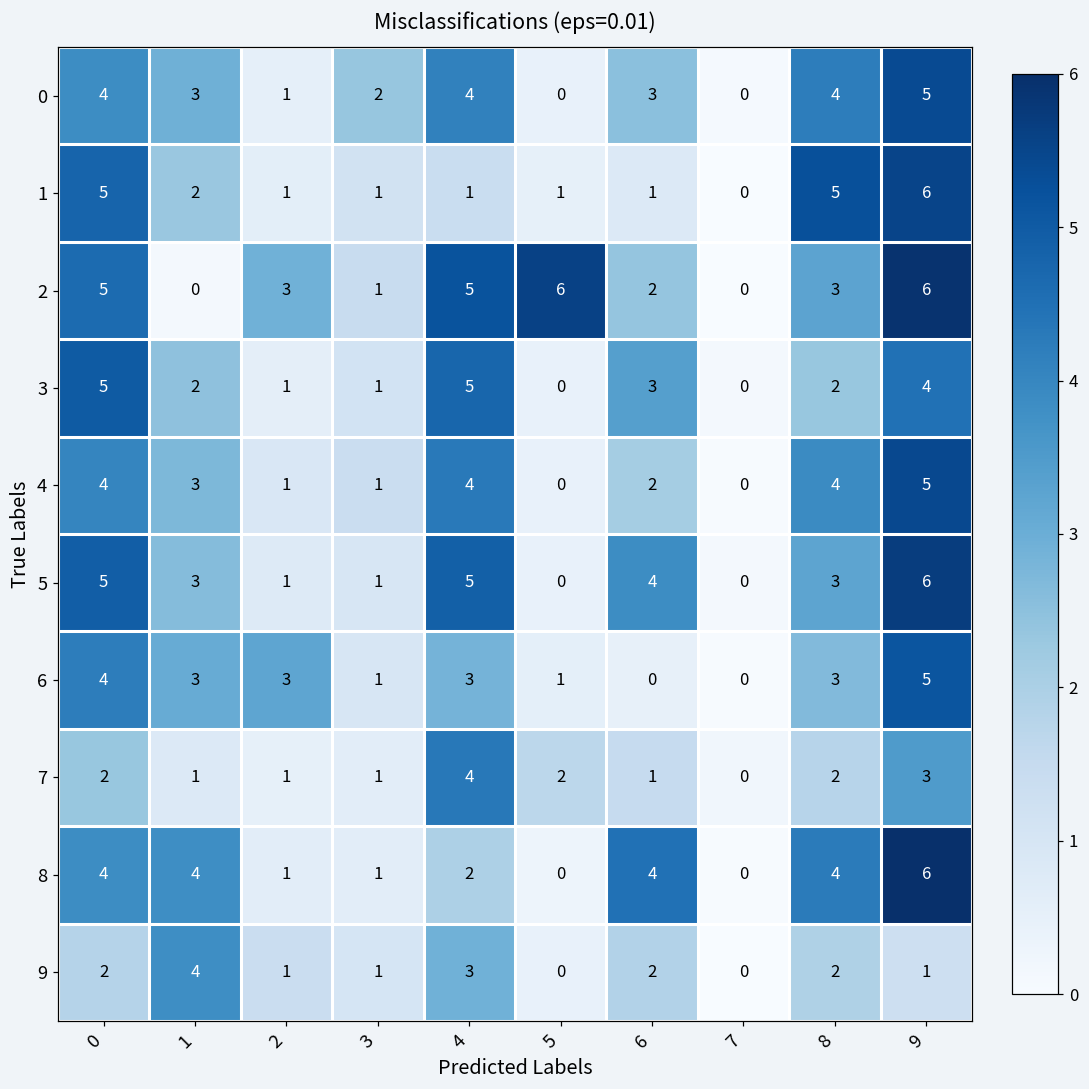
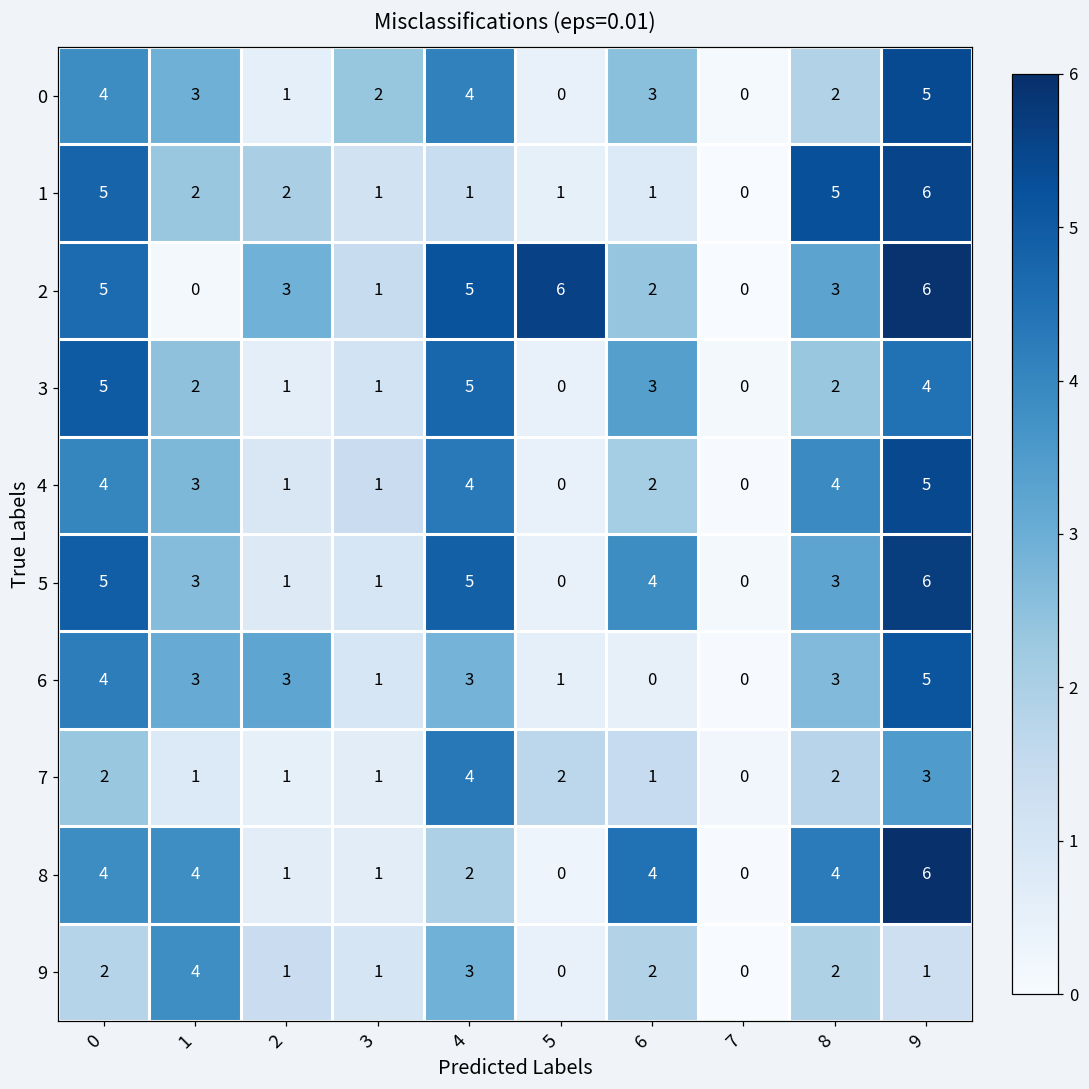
  {
    "0": {
      "0": 4,
      "1": 3,
      "2": 1,
      "3": 2,
      "4": 4,
      "5": 0,
      "6": 3,
      "7": 0,
-     "8": 4,
+     "8": 2,
      "9": 5
    },
    "1": {
      "0": 5,
      "1": 2,
-     "2": 1,
+     "2": 2,
      "3": 1,
      "4": 1,
      "5": 1,
      "6": 1,
      "7": 0,
      "8": 5,
      "9": 6
    },
    "2": {
      "0": 5,
      "1": 0,
      "2": 3,
      "3": 1,
      "4": 5,
      "5": 6,
      "6": 2,
      "7": 0,
      "8": 3,
      "9": 6
    },
    "3": {
      "0": 5,
      "1": 2,
      "2": 1,
      "3": 1,
      "4": 5,
      "5": 0,
      "6": 3,
      "7": 0,
      "8": 2,
      "9": 4
    },
    "4": {
      "0": 4,
      "1": 3,
      "2": 1,
      "3": 1,
      "4": 4,
      "5": 0,
      "6": 2,
      "7": 0,
      "8": 4,
      "9": 5
    },
    "5": {
      "0": 5,
      "1": 3,
      "2": 1,
      "3": 1,
      "4": 5,
      "5": 0,
      "6": 4,
      "7": 0,
      "8": 3,
      "9": 6
    },
    "6": {
      "0": 4,
      "1": 3,
      "2": 3,
      "3": 1,
      "4": 3,
      "5": 1,
      "6": 0,
      "7": 0,
      "8": 3,
      "9": 5
    },
    "7": {
      "0": 2,
      "1": 1,
      "2": 1,
      "3": 1,
      "4": 4,
      "5": 2,
      "6": 1,
      "7": 0,
      "8": 2,
      "9": 3
    },
    "8": {
      "0": 4,
      "1": 4,
      "2": 1,
      "3": 1,
      "4": 2,
      "5": 0,
      "6": 4,
      "7": 0,
      "8": 4,
      "9": 6
    },
    "9": {
      "0": 2,
      "1": 4,
      "2": 1,
      "3": 1,
      "4": 3,
      "5": 0,
      "6": 2,
      "7": 0,
      "8": 2,
      "9": 1
    }
  }
